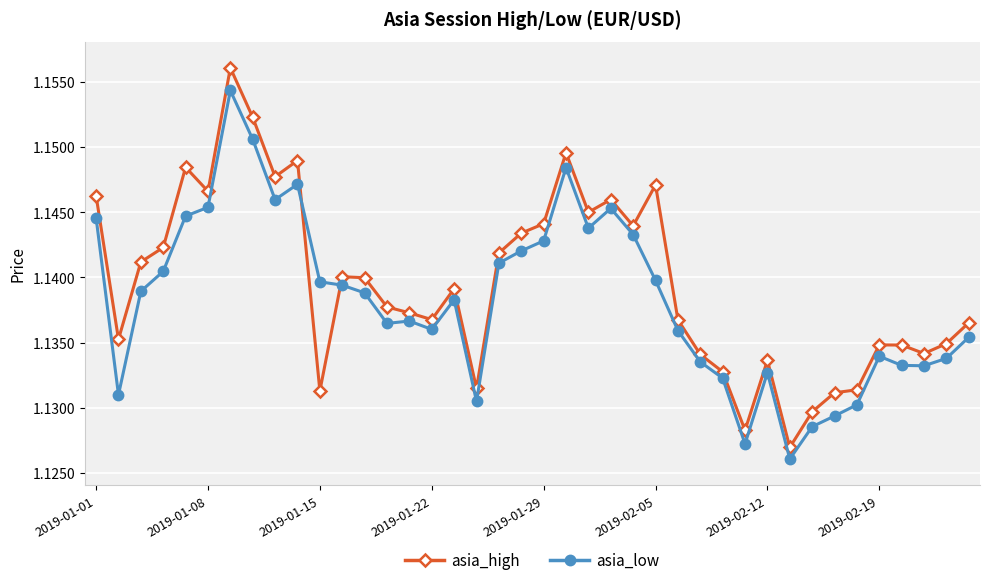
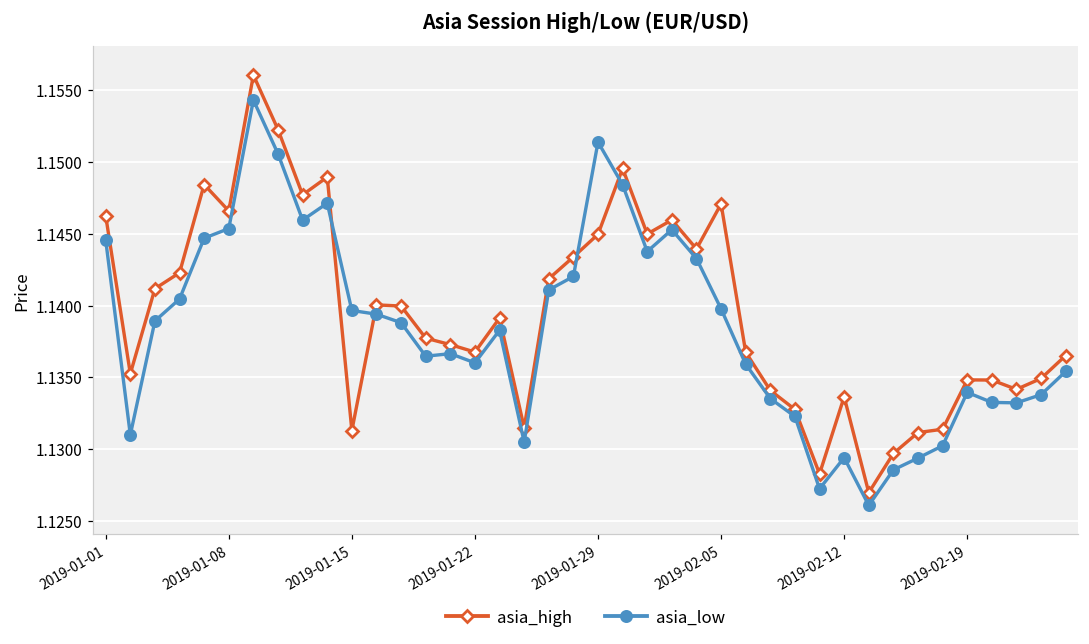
  {
    "asia_high": {
      "2019-01-01": 1.1463,
      "2019-01-08": 1.1466,
      "2019-01-15": 1.1313,
      "2019-01-22": 1.1368,
-     "2019-01-29": 1.1441,
+     "2019-01-29": 1.1450,
      "2019-02-05": 1.1471,
      "2019-02-12": 1.1336,
      "2019-02-19": 1.1348
    },
    "asia_low": {
      "2019-01-01": 1.1446,
      "2019-01-08": 1.1454,
      "2019-01-15": 1.1397,
      "2019-01-22": 1.1360,
-     "2019-01-29": 1.1428,
+     "2019-01-29": 1.1514,
      "2019-02-05": 1.1398,
-     "2019-02-12": 1.1327,
+     "2019-02-12": 1.1294,
      "2019-02-19": 1.1340
    }
  }
